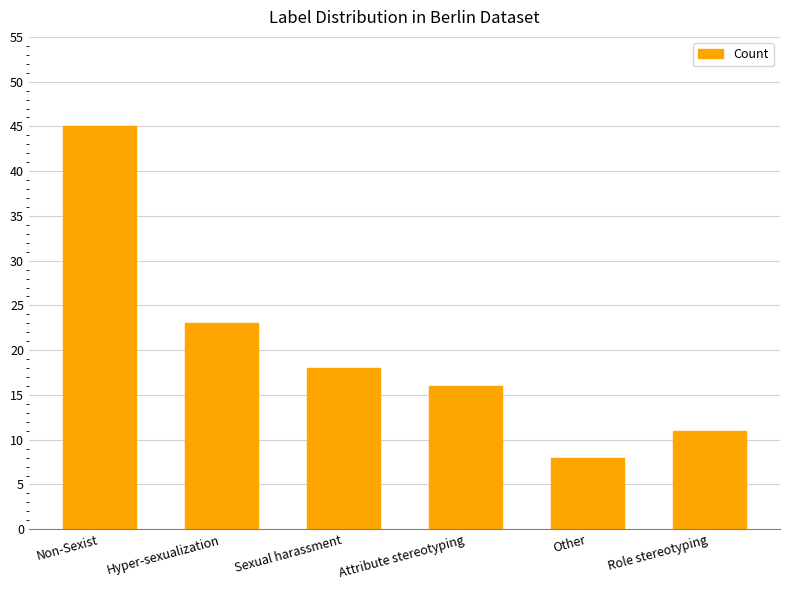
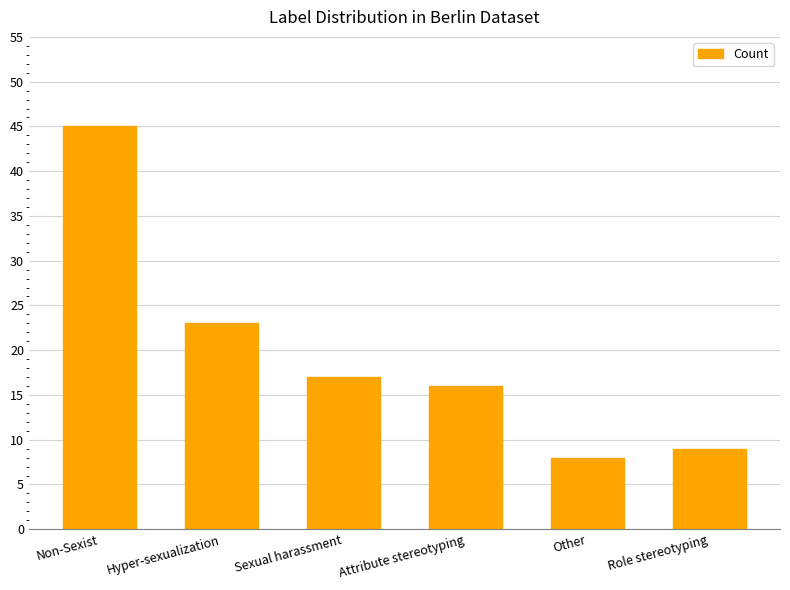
  {
    "Non-Sexist": 45,
    "Hyper-sexualization": 23,
-   "Sexual harassment": 18,
+   "Sexual harassment": 17,
    "Attribute stereotyping": 16,
    "Other": 8,
-   "Role stereotyping": 11
+   "Role stereotyping": 9
  }
